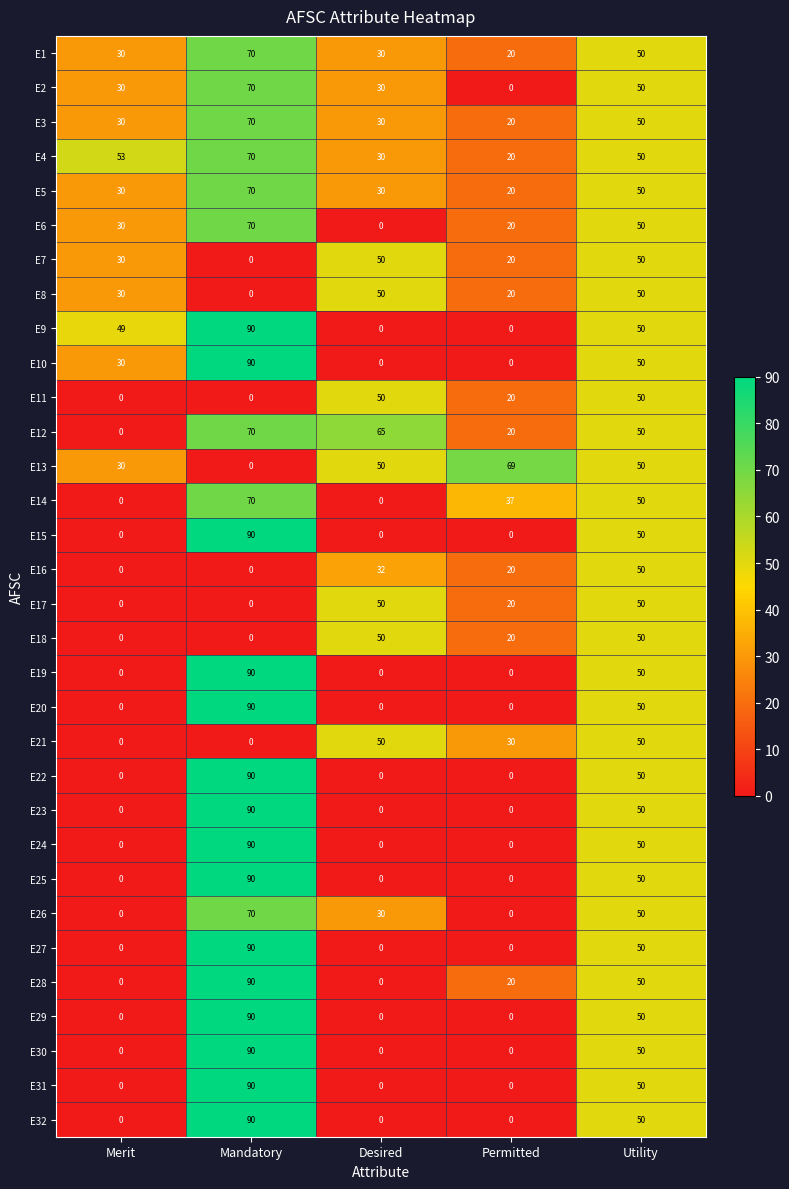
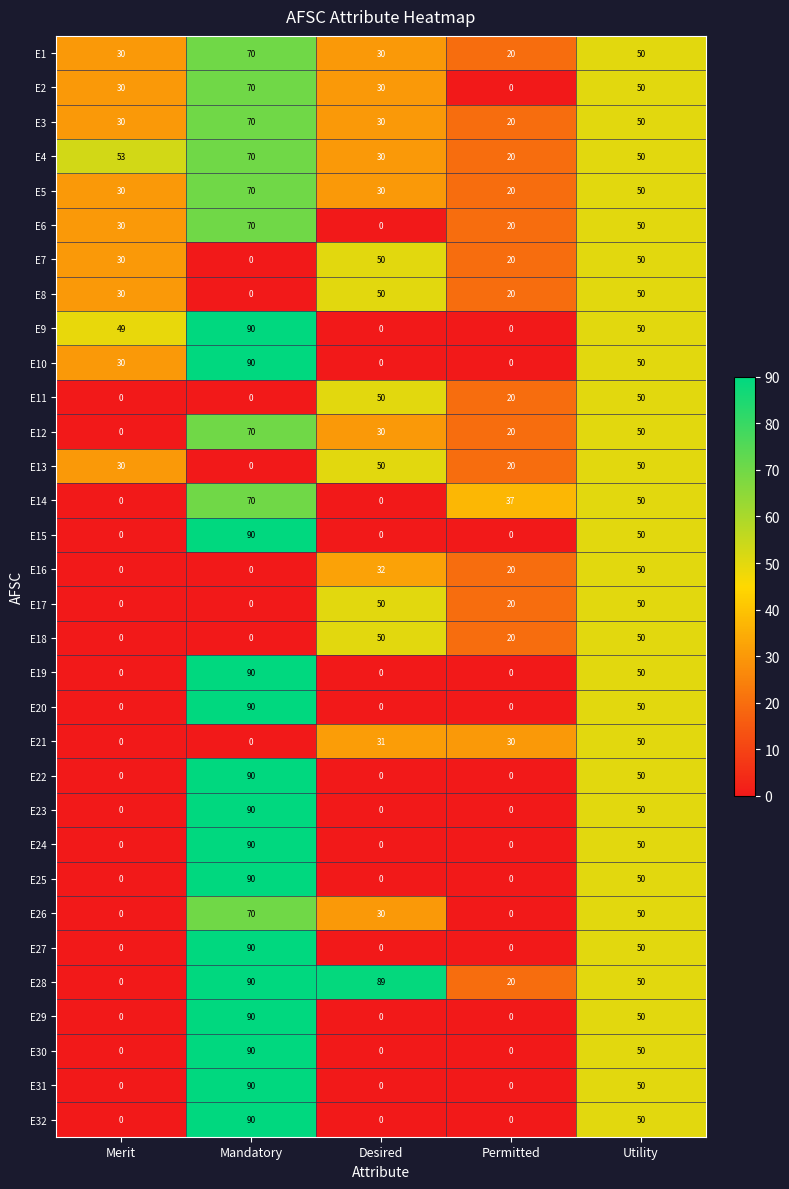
  {
    "E1": {
      "Merit": 30,
      "Mandatory": 70,
      "Desired": 30,
      "Permitted": 20,
      "Utility": 50
    },
    "E2": {
      "Merit": 30,
      "Mandatory": 70,
      "Desired": 30,
      "Permitted": 0,
      "Utility": 50
    },
    "E3": {
      "Merit": 30,
      "Mandatory": 70,
      "Desired": 30,
      "Permitted": 20,
      "Utility": 50
    },
    "E4": {
      "Merit": 53,
      "Mandatory": 70,
      "Desired": 30,
      "Permitted": 20,
      "Utility": 50
    },
    "E5": {
      "Merit": 30,
      "Mandatory": 70,
      "Desired": 30,
      "Permitted": 20,
      "Utility": 50
    },
    "E6": {
      "Merit": 30,
      "Mandatory": 70,
      "Desired": 0,
      "Permitted": 20,
      "Utility": 50
    },
    "E7": {
      "Merit": 30,
      "Mandatory": 0,
      "Desired": 50,
      "Permitted": 20,
      "Utility": 50
    },
    "E8": {
      "Merit": 30,
      "Mandatory": 0,
      "Desired": 50,
      "Permitted": 20,
      "Utility": 50
    },
    "E9": {
      "Merit": 49,
      "Mandatory": 90,
      "Desired": 0,
      "Permitted": 0,
      "Utility": 50
    },
    "E10": {
      "Merit": 30,
      "Mandatory": 90,
      "Desired": 0,
      "Permitted": 0,
      "Utility": 50
    },
    "E11": {
      "Merit": 0,
      "Mandatory": 0,
      "Desired": 50,
      "Permitted": 20,
      "Utility": 50
    },
    "E12": {
      "Merit": 0,
      "Mandatory": 70,
-     "Desired": 65,
+     "Desired": 30,
      "Permitted": 20,
      "Utility": 50
    },
    "E13": {
      "Merit": 30,
      "Mandatory": 0,
      "Desired": 50,
-     "Permitted": 69,
+     "Permitted": 20,
      "Utility": 50
    },
    "E14": {
      "Merit": 0,
      "Mandatory": 70,
      "Desired": 0,
      "Permitted": 37,
      "Utility": 50
    },
    "E15": {
      "Merit": 0,
      "Mandatory": 90,
      "Desired": 0,
      "Permitted": 0,
      "Utility": 50
    },
    "E16": {
      "Merit": 0,
      "Mandatory": 0,
      "Desired": 32,
      "Permitted": 20,
      "Utility": 50
    },
    "E17": {
      "Merit": 0,
      "Mandatory": 0,
      "Desired": 50,
      "Permitted": 20,
      "Utility": 50
    },
    "E18": {
      "Merit": 0,
      "Mandatory": 0,
      "Desired": 50,
      "Permitted": 20,
      "Utility": 50
    },
    "E19": {
      "Merit": 0,
      "Mandatory": 90,
      "Desired": 0,
      "Permitted": 0,
      "Utility": 50
    },
    "E20": {
      "Merit": 0,
      "Mandatory": 90,
      "Desired": 0,
      "Permitted": 0,
      "Utility": 50
    },
    "E21": {
      "Merit": 0,
      "Mandatory": 0,
-     "Desired": 50,
+     "Desired": 31,
      "Permitted": 30,
      "Utility": 50
    },
    "E22": {
      "Merit": 0,
      "Mandatory": 90,
      "Desired": 0,
      "Permitted": 0,
      "Utility": 50
    },
    "E23": {
      "Merit": 0,
      "Mandatory": 90,
      "Desired": 0,
      "Permitted": 0,
      "Utility": 50
    },
    "E24": {
      "Merit": 0,
      "Mandatory": 90,
      "Desired": 0,
      "Permitted": 0,
      "Utility": 50
    },
    "E25": {
      "Merit": 0,
      "Mandatory": 90,
      "Desired": 0,
      "Permitted": 0,
      "Utility": 50
    },
    "E26": {
      "Merit": 0,
      "Mandatory": 70,
      "Desired": 30,
      "Permitted": 0,
      "Utility": 50
    },
    "E27": {
      "Merit": 0,
      "Mandatory": 90,
      "Desired": 0,
      "Permitted": 0,
      "Utility": 50
    },
    "E28": {
      "Merit": 0,
      "Mandatory": 90,
-     "Desired": 0,
+     "Desired": 89,
      "Permitted": 20,
      "Utility": 50
    },
    "E29": {
      "Merit": 0,
      "Mandatory": 90,
      "Desired": 0,
      "Permitted": 0,
      "Utility": 50
    },
    "E30": {
      "Merit": 0,
      "Mandatory": 90,
      "Desired": 0,
      "Permitted": 0,
      "Utility": 50
    },
    "E31": {
      "Merit": 0,
      "Mandatory": 90,
      "Desired": 0,
      "Permitted": 0,
      "Utility": 50
    },
    "E32": {
      "Merit": 0,
      "Mandatory": 90,
      "Desired": 0,
      "Permitted": 0,
      "Utility": 50
    }
  }
